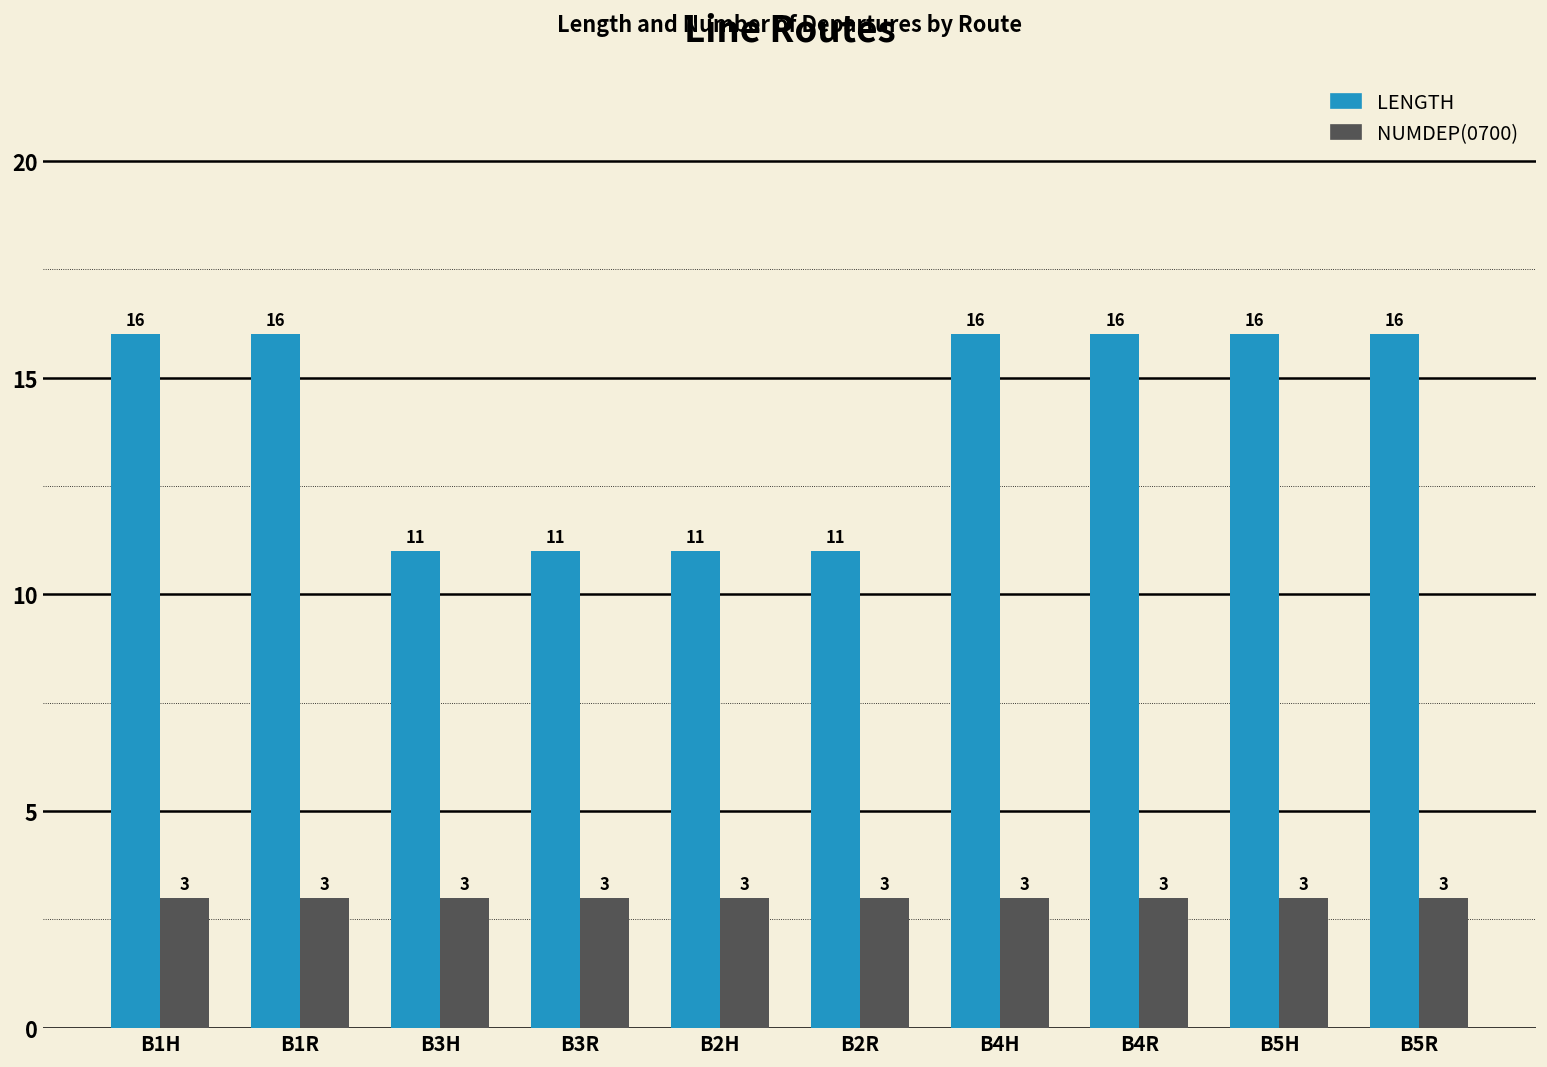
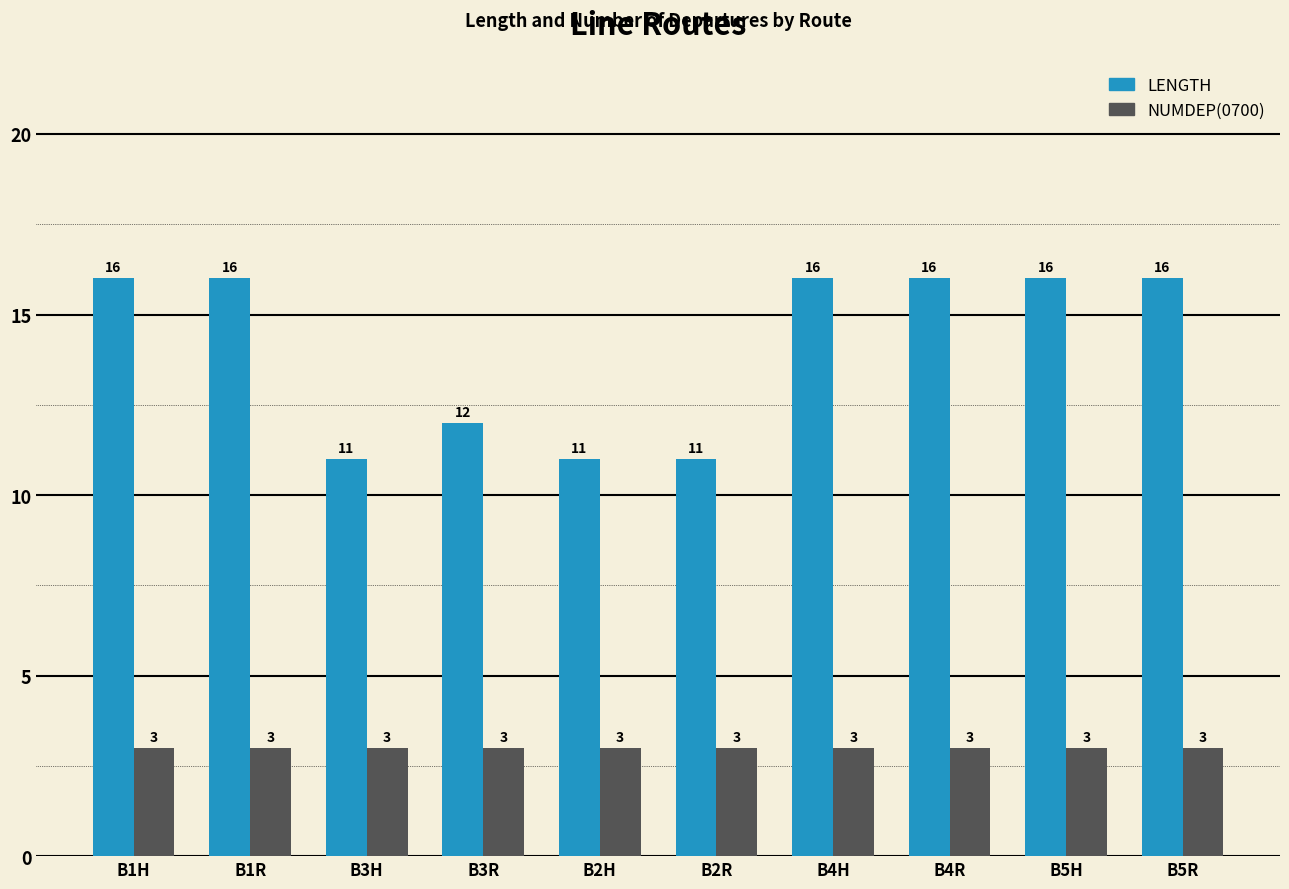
  {
    "LENGTH": {
      "B1H": 16,
      "B1R": 16,
      "B3H": 11,
-     "B3R": 11,
+     "B3R": 12,
      "B2H": 11,
      "B2R": 11,
      "B4H": 16,
      "B4R": 16,
      "B5H": 16,
      "B5R": 16
    },
    "NUMDEP(0700)": {
      "B1H": 3,
      "B1R": 3,
      "B3H": 3,
      "B3R": 3,
      "B2H": 3,
      "B2R": 3,
      "B4H": 3,
      "B4R": 3,
      "B5H": 3,
      "B5R": 3
    }
  }
